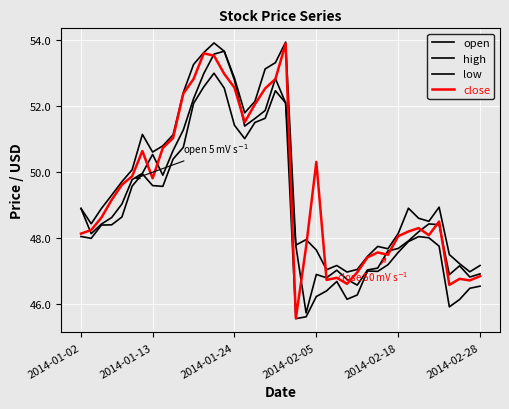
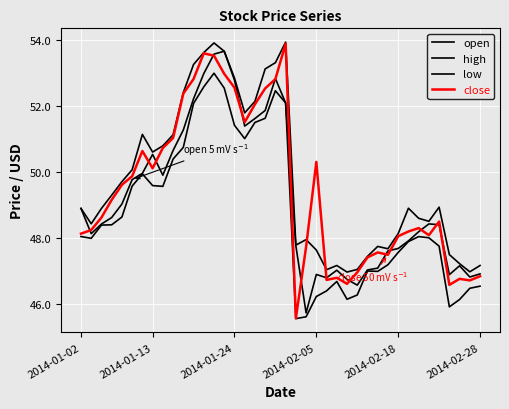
  {
    "close": {
      "2014-01-02": 48.1,
-     "2014-01-13": 49.8,
+     "2014-01-13": 50.1,
      "2014-01-24": 52.5,
      "2014-02-05": 50.3,
      "2014-02-18": 48.0
    }
  }
